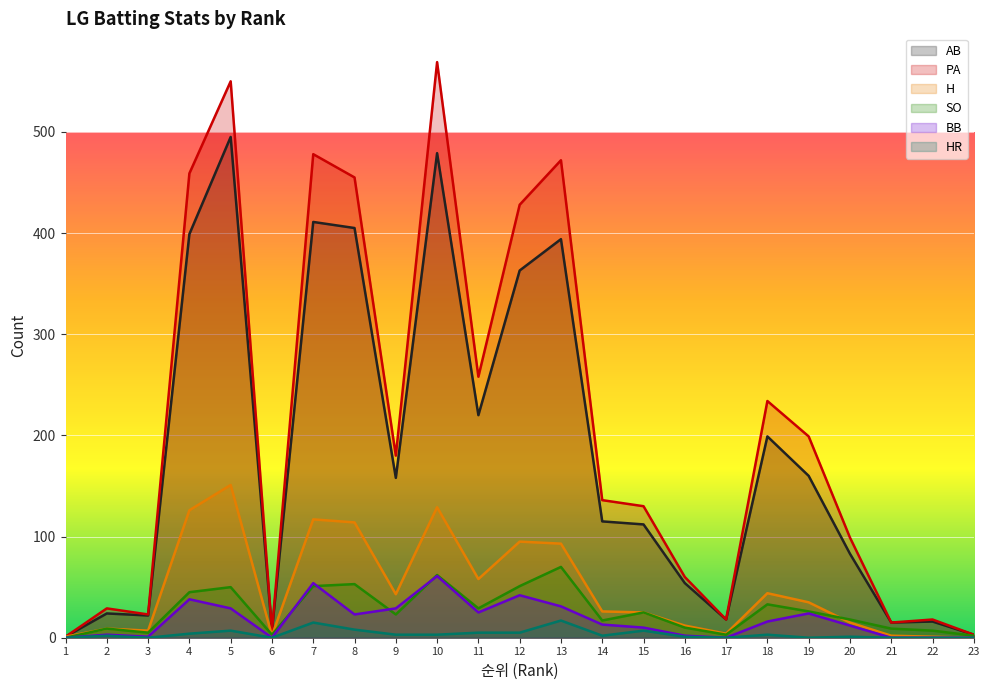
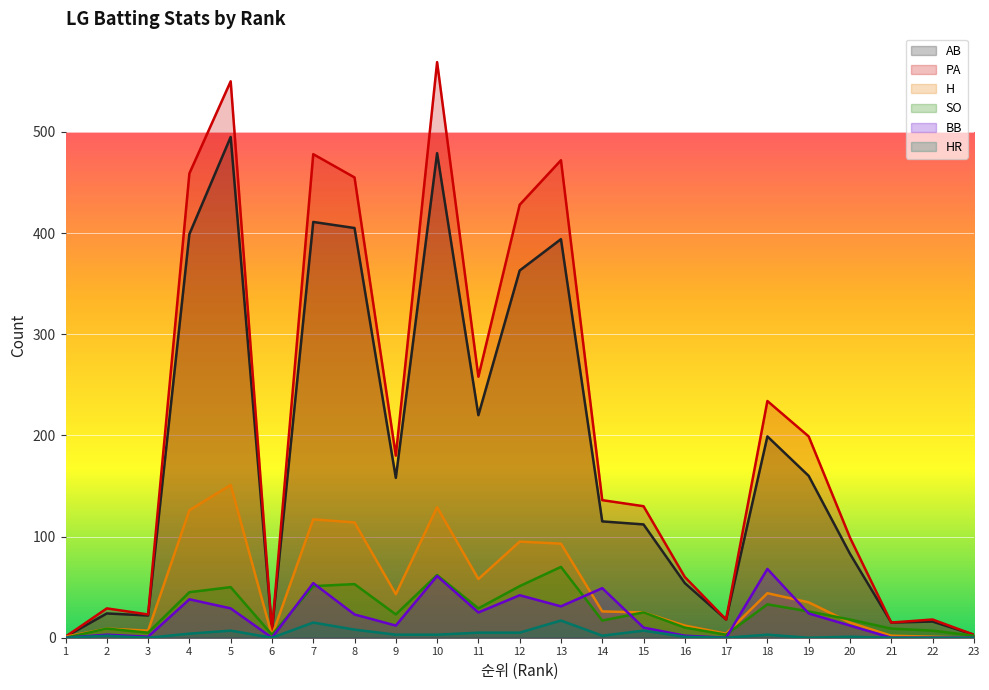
  {
    "BB": {
      "4": 38,
      "5": 29,
      "7": 54,
      "8": 23,
-     "9": 29,
+     "9": 12,
      "11": 25,
      "12": 42,
      "13": 31,
-     "14": 13,
+     "14": 49,
      "15": 10,
-     "18": 16,
+     "18": 68,
      "20": 12
    }
  }
